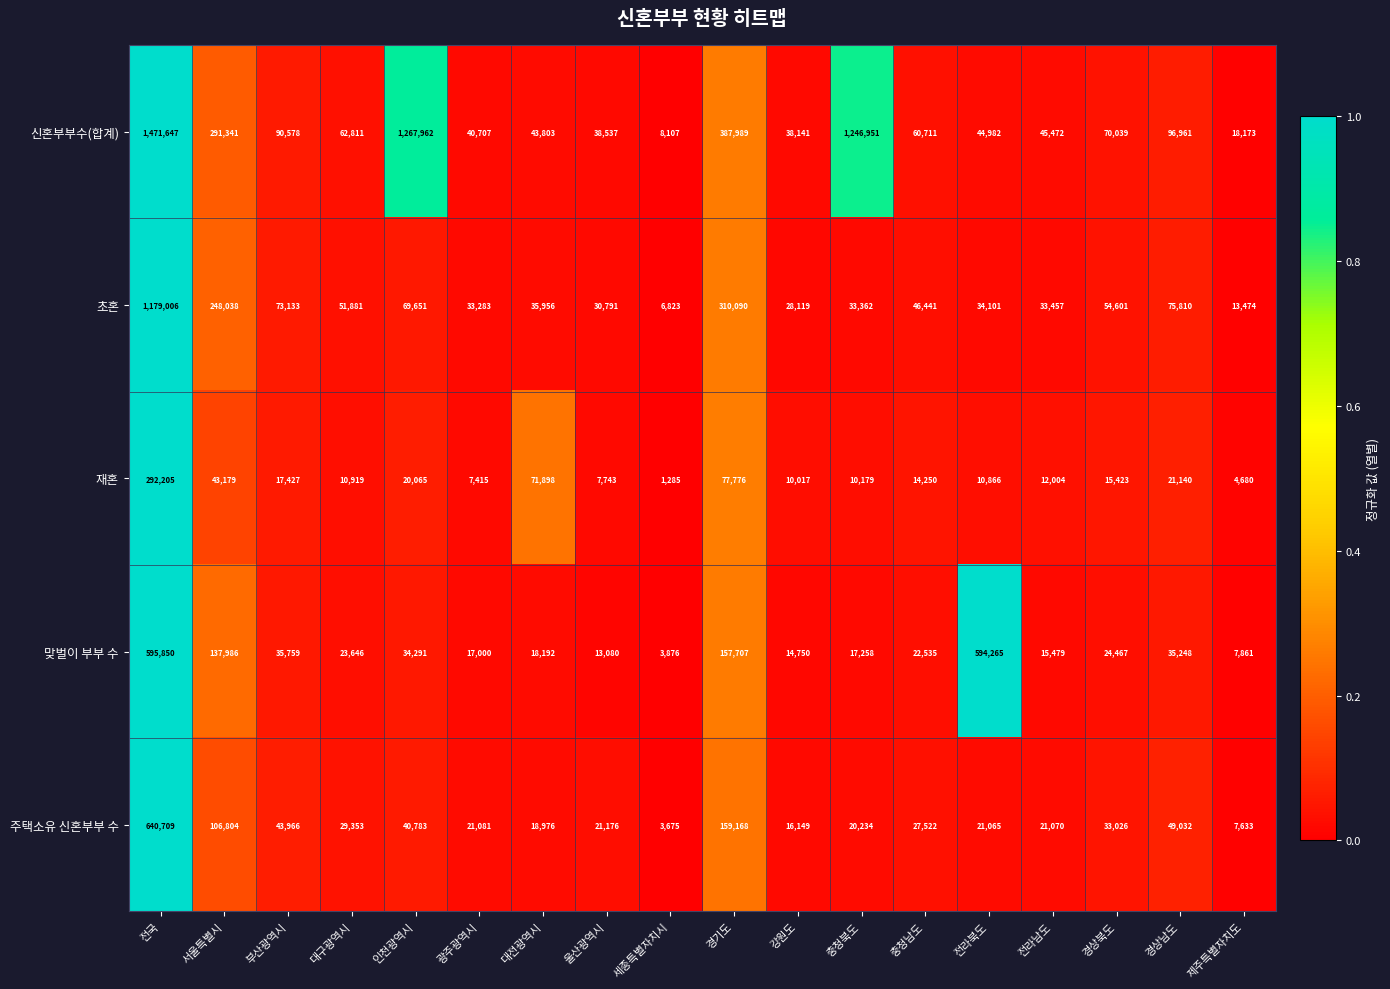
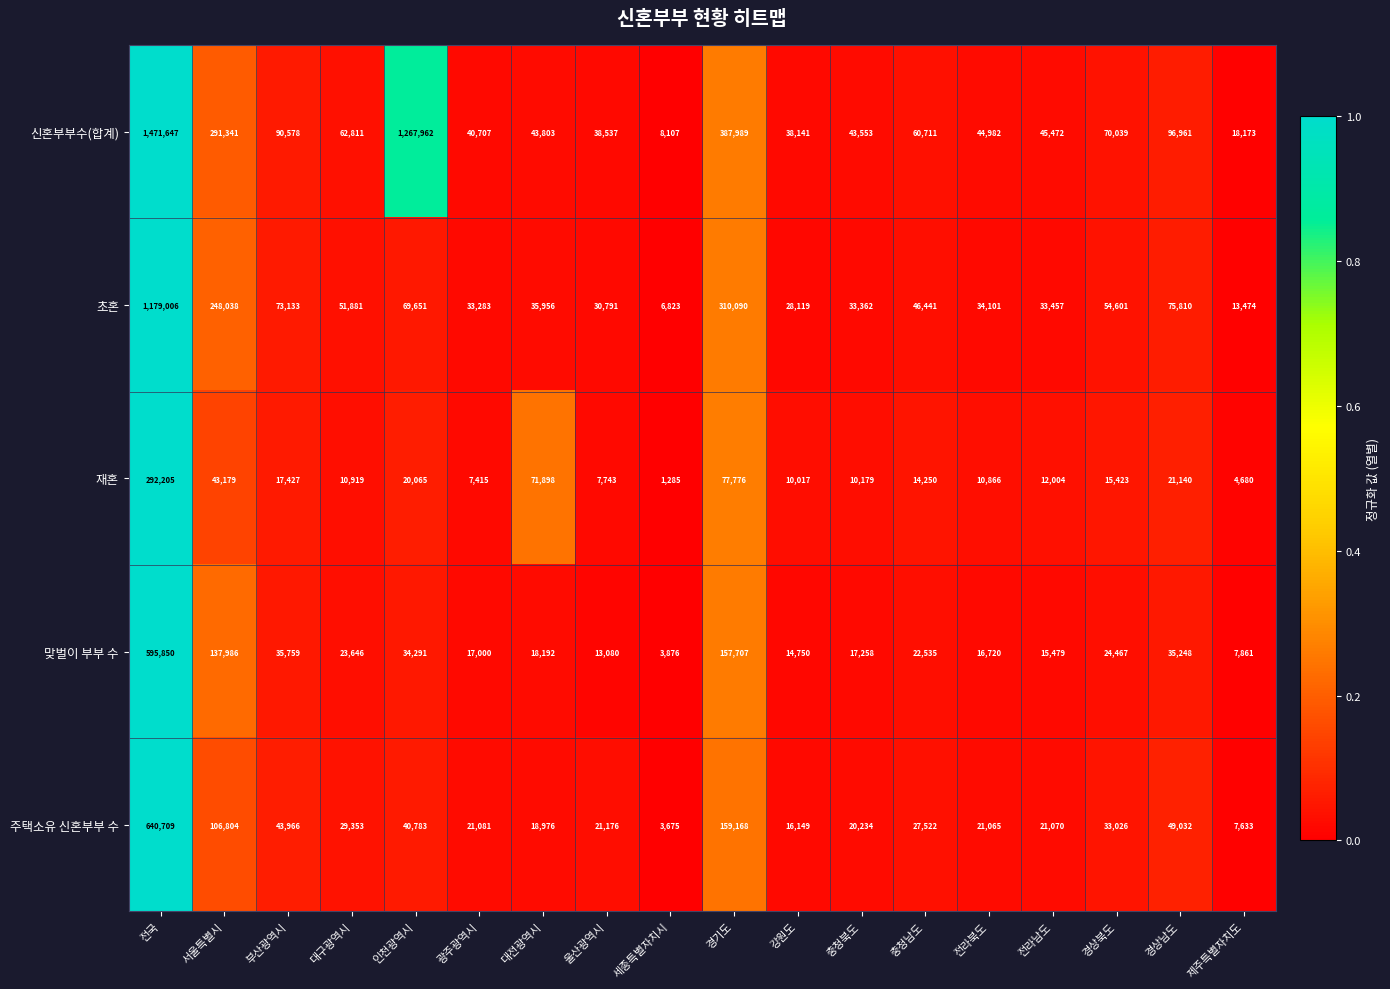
  {
    "신혼부부수(합계)": {
      "전국": "1,471,647",
      "서울특별시": "291,341",
      "부산광역시": "90,578",
      "대구광역시": "62,811",
      "인천광역시": "1,267,962",
      "광주광역시": "40,707",
      "대전광역시": "43,803",
      "울산광역시": "38,537",
      "세종특별자치시": "8,107",
      "경기도": "387,989",
      "강원도": "38,141",
-     "충청북도": "1,246,951",
+     "충청북도": "43,553",
      "충청남도": "60,711",
      "전라북도": "44,982",
      "전라남도": "45,472",
      "경상북도": "70,039",
      "경상남도": "96,961",
      "제주특별자치도": "18,173"
    },
    "초혼": {
      "전국": "1,179,006",
      "서울특별시": "248,038",
      "부산광역시": "73,133",
      "대구광역시": "51,881",
      "인천광역시": "69,651",
      "광주광역시": "33,283",
      "대전광역시": "35,956",
      "울산광역시": "30,791",
      "세종특별자치시": "6,823",
      "경기도": "310,090",
      "강원도": "28,119",
      "충청북도": "33,362",
      "충청남도": "46,441",
      "전라북도": "34,101",
      "전라남도": "33,457",
      "경상북도": "54,601",
      "경상남도": "75,810",
      "제주특별자치도": "13,474"
    },
    "재혼": {
      "전국": "292,205",
      "서울특별시": "43,179",
      "부산광역시": "17,427",
      "대구광역시": "10,919",
      "인천광역시": "20,065",
      "광주광역시": "7,415",
      "대전광역시": "71,898",
      "울산광역시": "7,743",
      "세종특별자치시": "1,285",
      "경기도": "77,776",
      "강원도": "10,017",
      "충청북도": "10,179",
      "충청남도": "14,250",
      "전라북도": "10,866",
      "전라남도": "12,004",
      "경상북도": "15,423",
      "경상남도": "21,140",
      "제주특별자치도": "4,680"
    },
    "맞벌이 부부 수": {
      "전국": "595,850",
      "서울특별시": "137,986",
      "부산광역시": "35,759",
      "대구광역시": "23,646",
      "인천광역시": "34,291",
      "광주광역시": "17,000",
      "대전광역시": "18,192",
      "울산광역시": "13,080",
      "세종특별자치시": "3,876",
      "경기도": "157,707",
      "강원도": "14,750",
      "충청북도": "17,258",
      "충청남도": "22,535",
-     "전라북도": "594,265",
+     "전라북도": "16,720",
      "전라남도": "15,479",
      "경상북도": "24,467",
      "경상남도": "35,248",
      "제주특별자치도": "7,861"
    },
    "주택소유 신혼부부 수": {
      "전국": "640,709",
      "서울특별시": "106,804",
      "부산광역시": "43,966",
      "대구광역시": "29,353",
      "인천광역시": "40,783",
      "광주광역시": "21,081",
      "대전광역시": "18,976",
      "울산광역시": "21,176",
      "세종특별자치시": "3,675",
      "경기도": "159,168",
      "강원도": "16,149",
      "충청북도": "20,234",
      "충청남도": "27,522",
      "전라북도": "21,065",
      "전라남도": "21,070",
      "경상북도": "33,026",
      "경상남도": "49,032",
      "제주특별자치도": "7,633"
    }
  }
